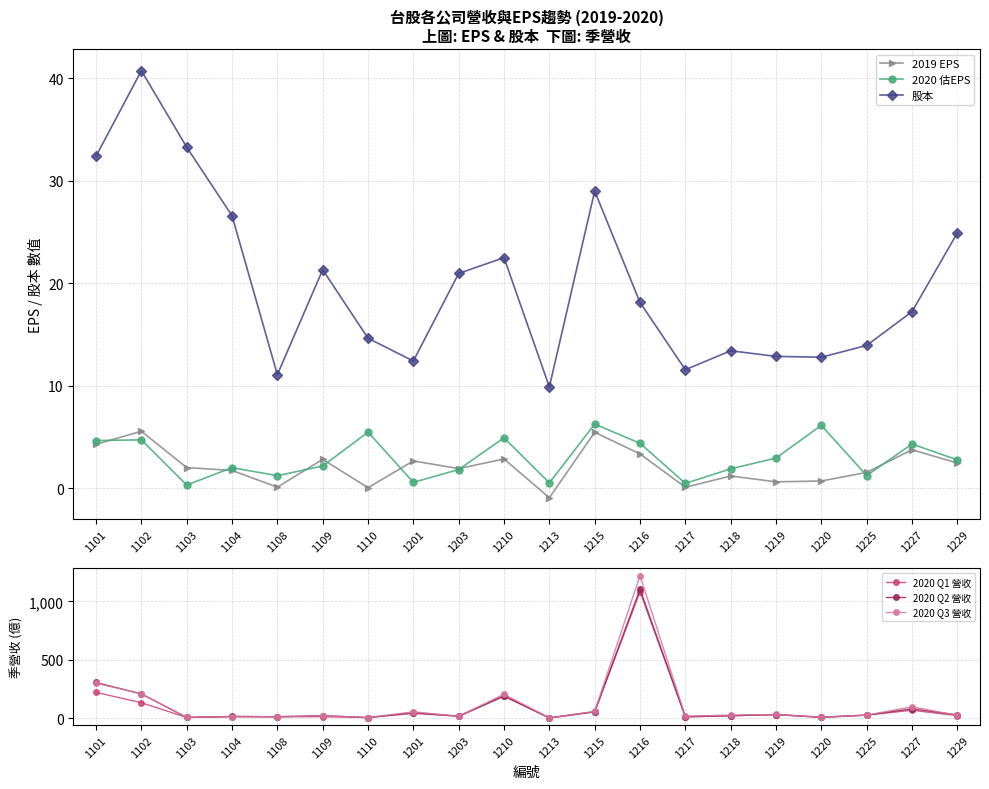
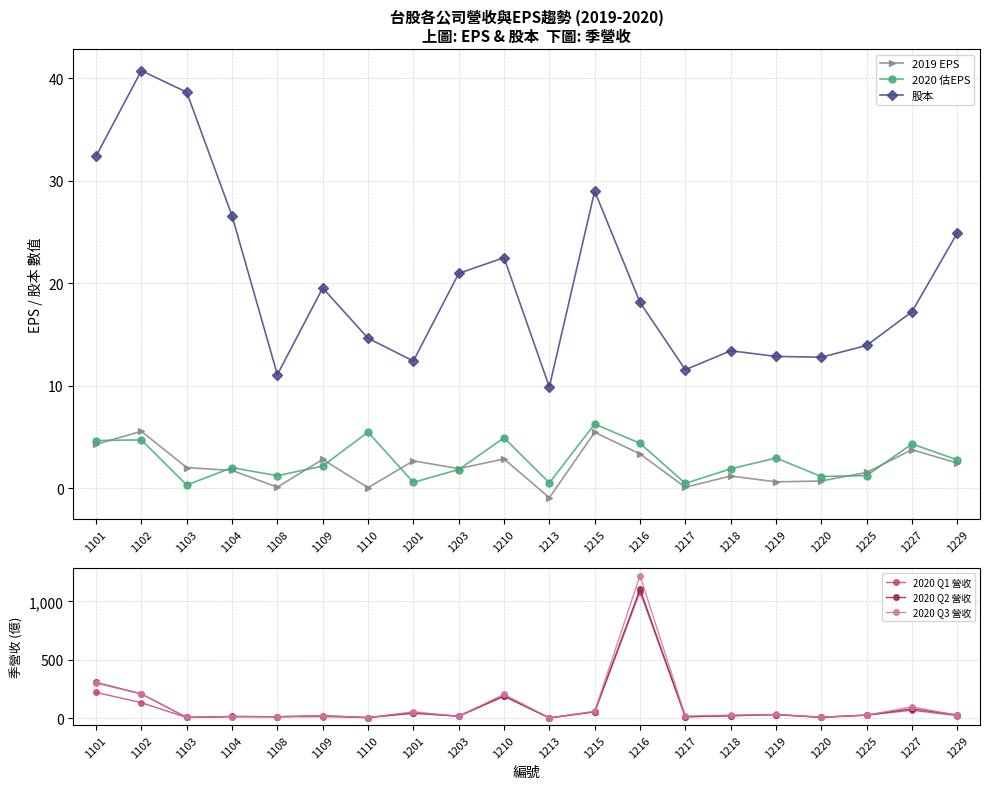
  {
    "台股各公司營收與EPS趨勢 (2019-2020) 上圖: EPS & 股本 下圖: 季營收": {
      "2019 EPS": {
        "1101": 4.3,
        "1102": 5.6,
        "1103": 2.0,
        "1104": 1.7,
        "1108": 0.1,
        "1109": 2.8,
        "1110": 0.1,
        "1201": 2.7,
        "1210": 2.9,
        "1213": -0.9,
        "1215": 5.5,
        "1216": 3.4,
        "1217": 0.1,
        "1218": 1.2,
        "1219": 0.6,
        "1220": 0.7,
        "1225": 1.6,
        "1227": 3.8,
        "1229": 2.5
      },
      "2020 估EPS": {
        "1101": 4.7,
        "1102": 4.7,
        "1103": 0.3,
        "1104": 2.0,
        "1108": 1.2,
        "1109": 2.2,
        "1110": 5.5,
        "1201": 0.6,
        "1210": 4.9,
        "1213": 0.5,
        "1215": 6.3,
        "1216": 4.4,
        "1217": 0.5,
        "1218": 1.9,
        "1219": 3.0,
-       "1220": 6.1,
+       "1220": 1.2,
        "1225": 1.2,
        "1227": 4.3,
        "1229": 2.8
      },
      "股本": {
        "1101": 32.4,
        "1102": 40.7,
-       "1103": 33.3,
+       "1103": 38.6,
        "1104": 26.6,
        "1108": 11.1,
-       "1109": 21.3,
+       "1109": 19.5,
        "1110": 14.6,
        "1201": 12.4,
        "1203": 21.0,
        "1210": 22.5,
        "1213": 9.9,
        "1215": 29.0,
        "1216": 18.1,
        "1217": 11.6,
        "1218": 13.4,
        "1219": 12.9,
        "1220": 12.8,
        "1225": 13.9,
        "1227": 17.2,
        "1229": 24.9
      }
    }
  }
